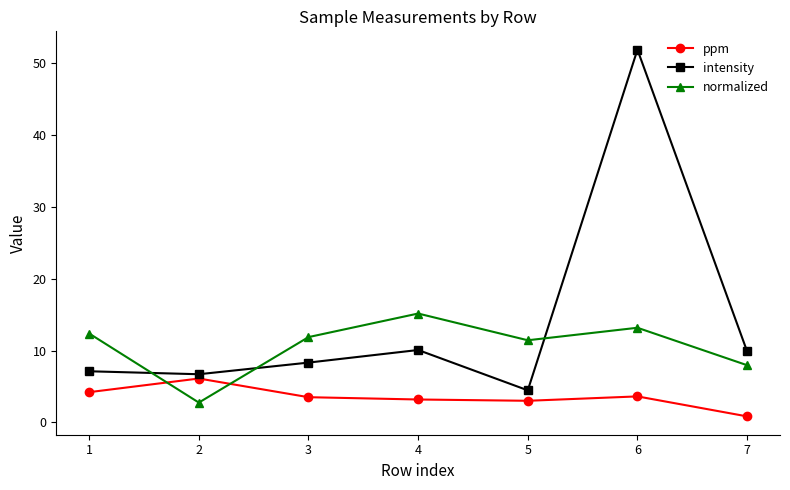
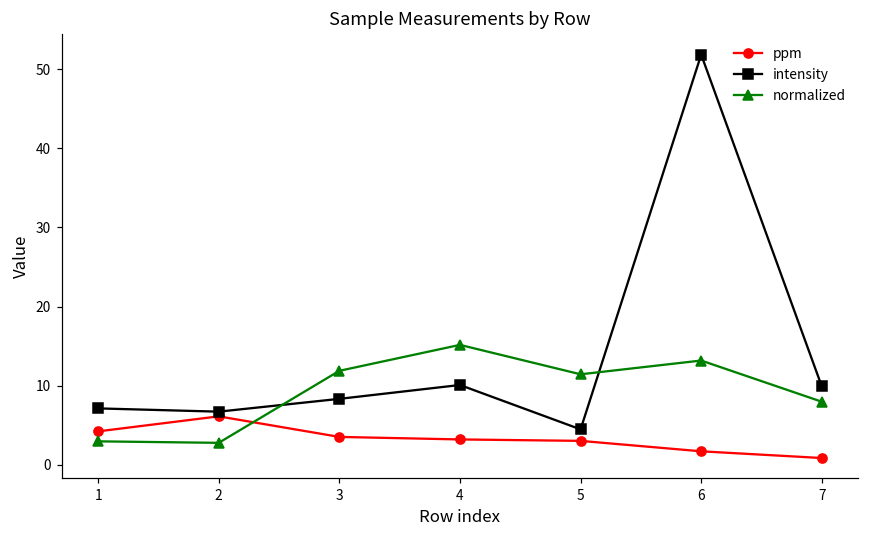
  {
    "ppm": {
      "1": 4,
      "2": 6,
      "3": 4,
      "4": 3,
      "5": 3,
-     "6": 4,
+     "6": 2,
      "7": 1
    },
    "intensity": {
      "1": 7,
      "2": 7,
      "3": 8,
      "4": 10,
      "5": 4,
      "6": 52,
      "7": 10
    },
    "normalized": {
-     "1": 12,
+     "1": 3,
      "2": 3,
      "3": 12,
      "4": 15,
      "5": 11,
      "6": 13,
      "7": 8
    }
  }
